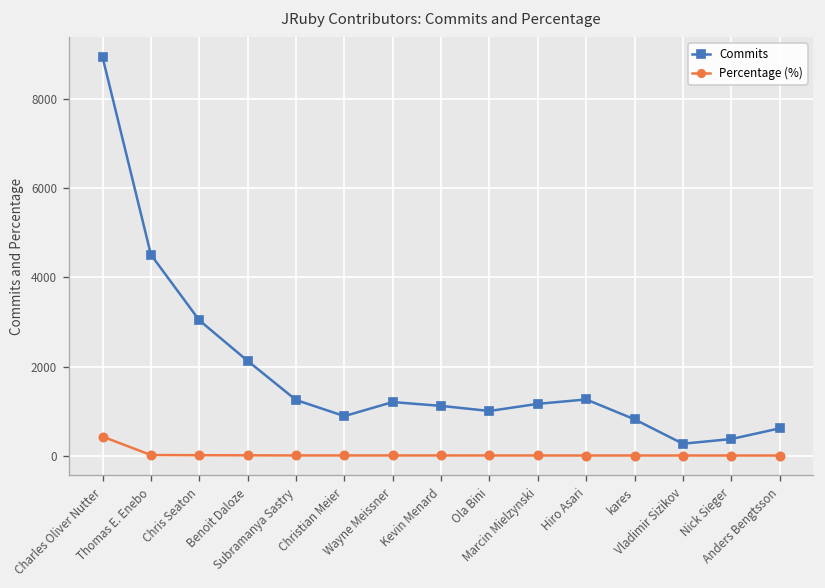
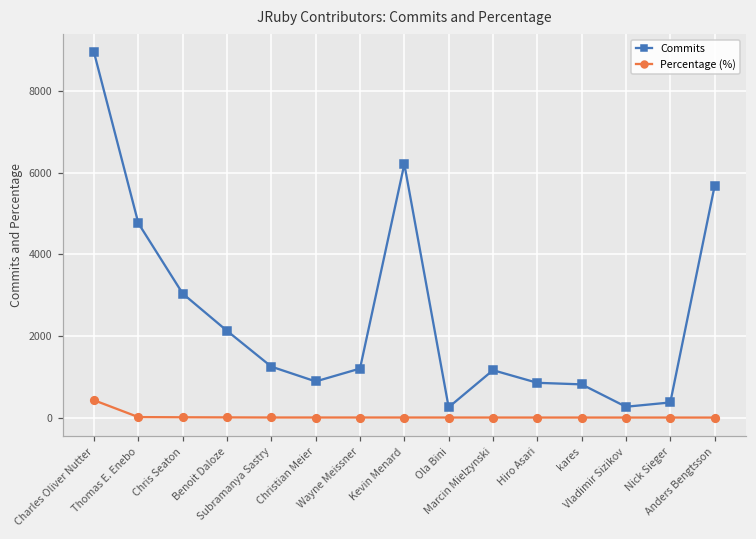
  {
    "Commits": {
      "Charles Oliver Nutter": 8900,
-     "Thomas E. Enebo": 4500,
+     "Thomas E. Enebo": 4800,
      "Chris Seaton": 3000,
      "Benoit Daloze": 2100,
      "Subramanya Sastry": 1200,
      "Christian Meier": 900,
      "Wayne Meissner": 1200,
-     "Kevin Menard": 1100,
-     "Ola Bini": 1000,
+     "Kevin Menard": 6200,
+     "Ola Bini": 300,
      "Marcin Mielzynski": 1200,
-     "Hiro Asari": 1300,
+     "Hiro Asari": 900,
      "kares": 800,
      "Vladimir Sizikov": 300,
      "Nick Sieger": 400,
-     "Anders Bengtsson": 600
+     "Anders Bengtsson": 5700
    },
    "Percentage (%)": {
      "Charles Oliver Nutter": 400,
      "Thomas E. Enebo": 0,
      "Chris Seaton": 0,
      "Benoit Daloze": 0,
      "Subramanya Sastry": 0,
      "Christian Meier": 0,
      "Wayne Meissner": 0,
      "Kevin Menard": 0,
      "Ola Bini": 0,
      "Marcin Mielzynski": 0,
      "Hiro Asari": 0,
      "kares": 0,
      "Vladimir Sizikov": 0,
      "Nick Sieger": 0,
      "Anders Bengtsson": 0
    }
  }
